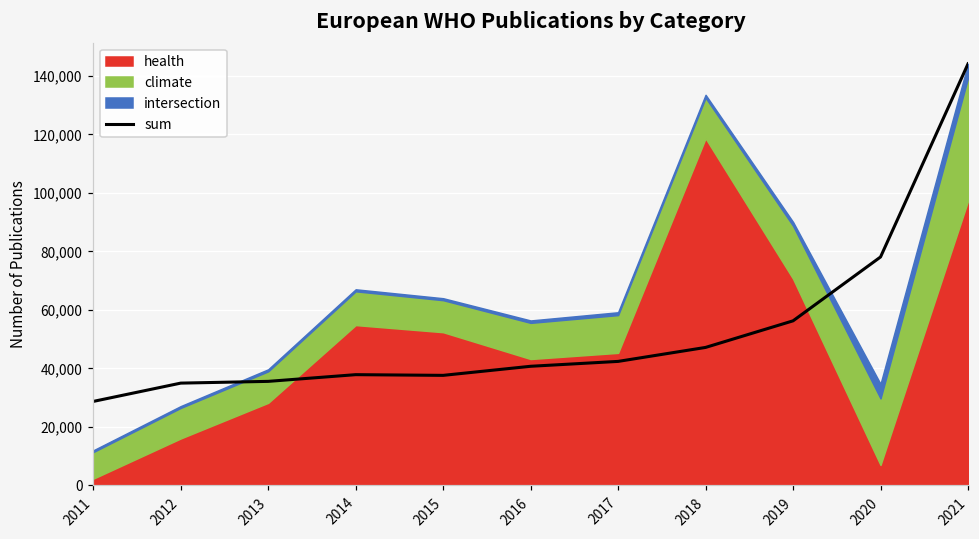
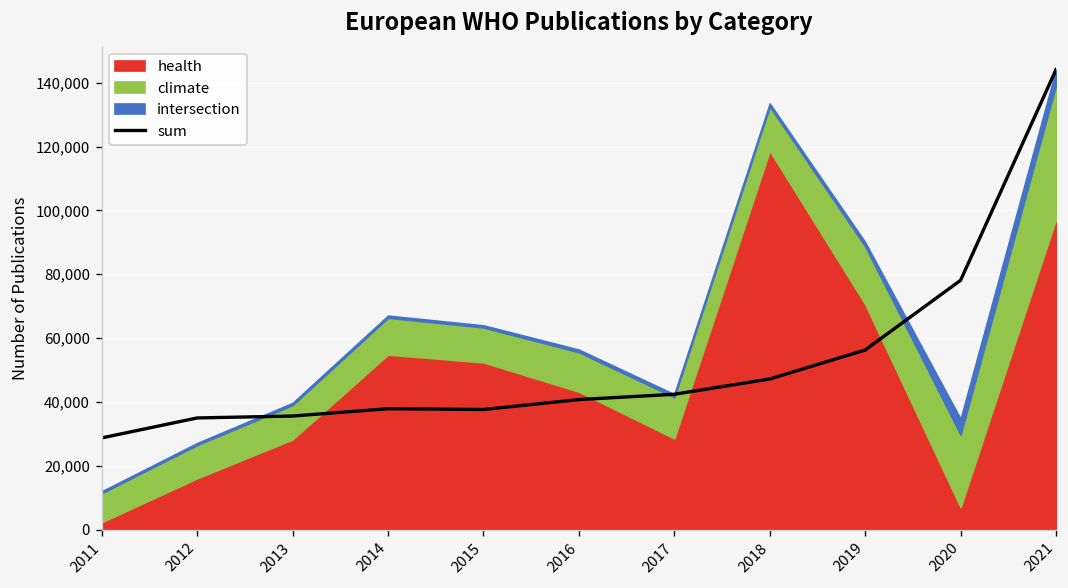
  {
    "sum": {
      "2011": "29,000",
      "2012": "35,000",
      "2013": "36,000",
      "2014": "38,000",
      "2015": "38,000",
      "2016": "41,000",
      "2018": "47,000",
      "2019": "56,000",
      "2020": "78,000"
    },
    "health": {
-     "2017": "45,000"
+     "2017": "29,000"
    },
    "intersection": {
      "2018": "1,000",
      "2019": "1,000",
      "2020": "5,000"
    }
  }
